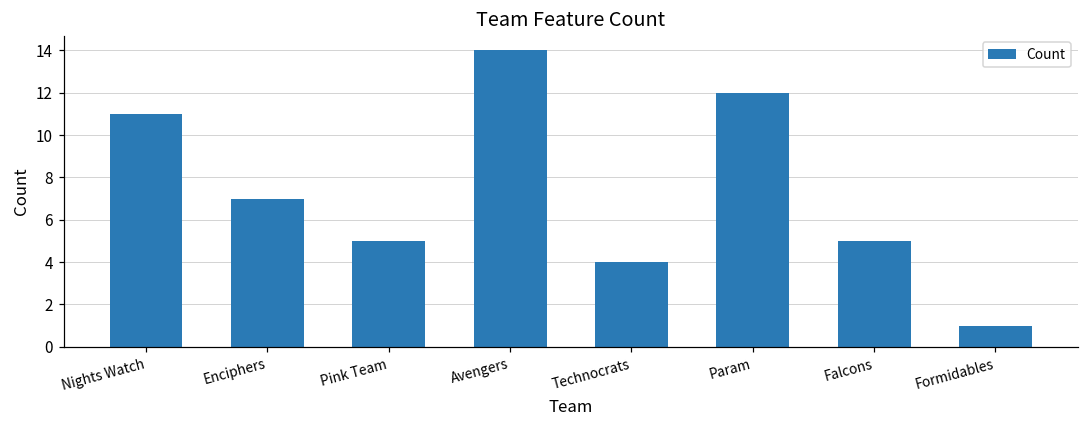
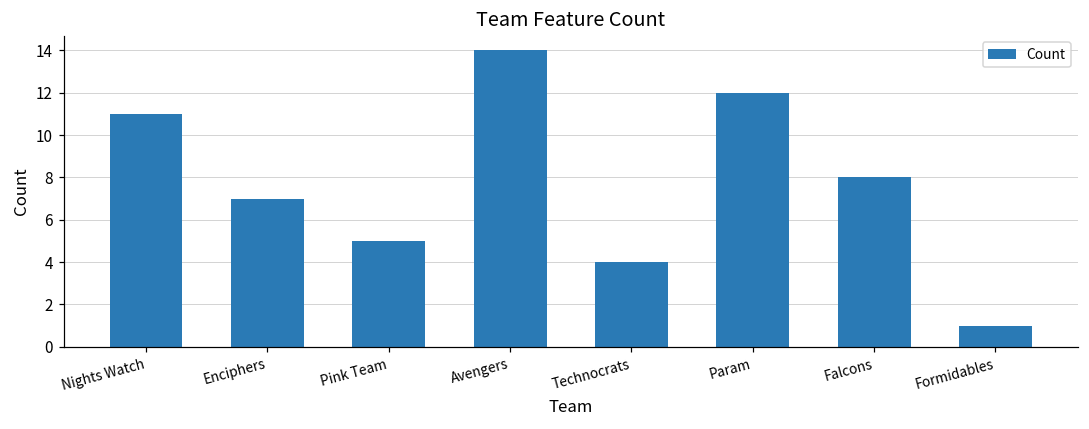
  {
    "Nights Watch": 11,
    "Enciphers": 7,
    "Pink Team": 5,
    "Avengers": 14,
    "Technocrats": 4,
    "Param": 12,
-   "Falcons": 5,
+   "Falcons": 8,
    "Formidables": 1
  }
